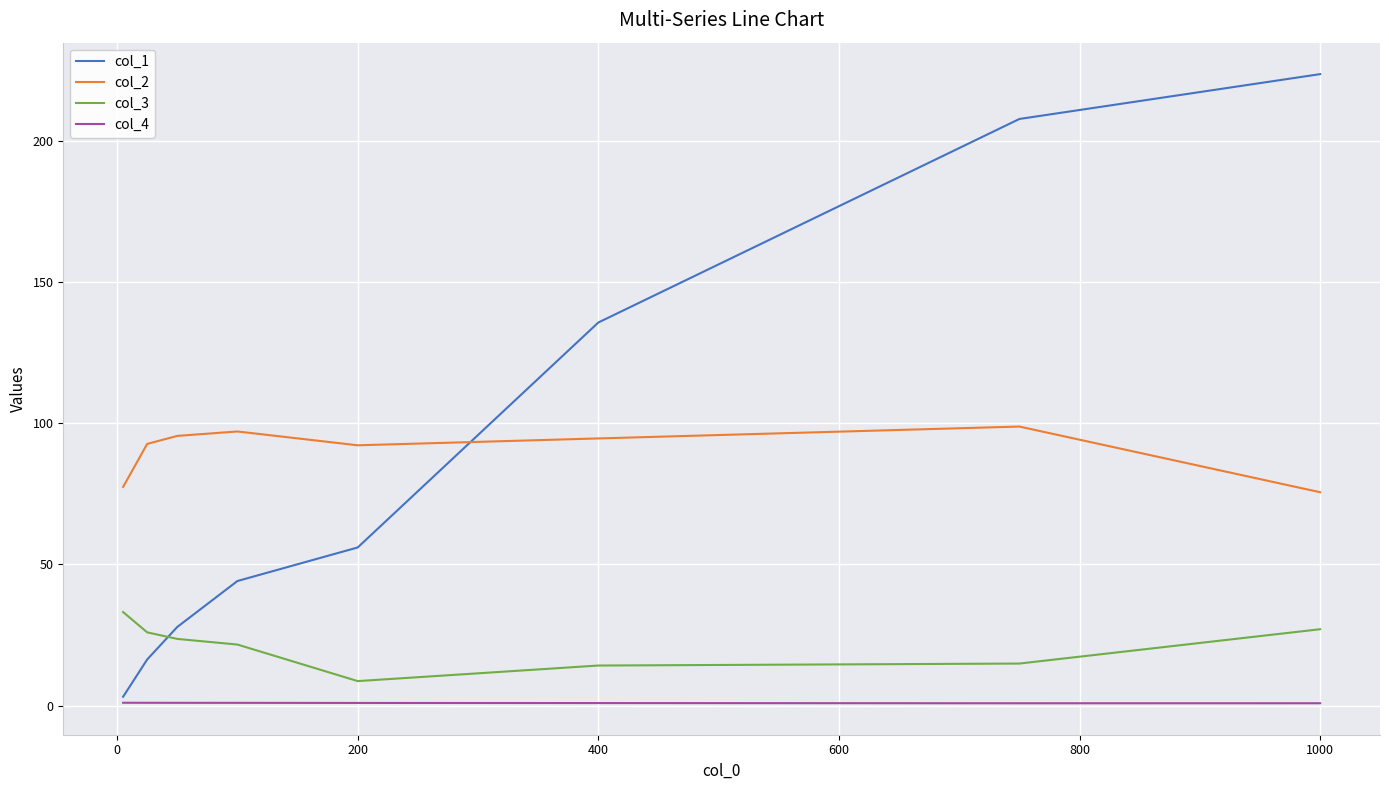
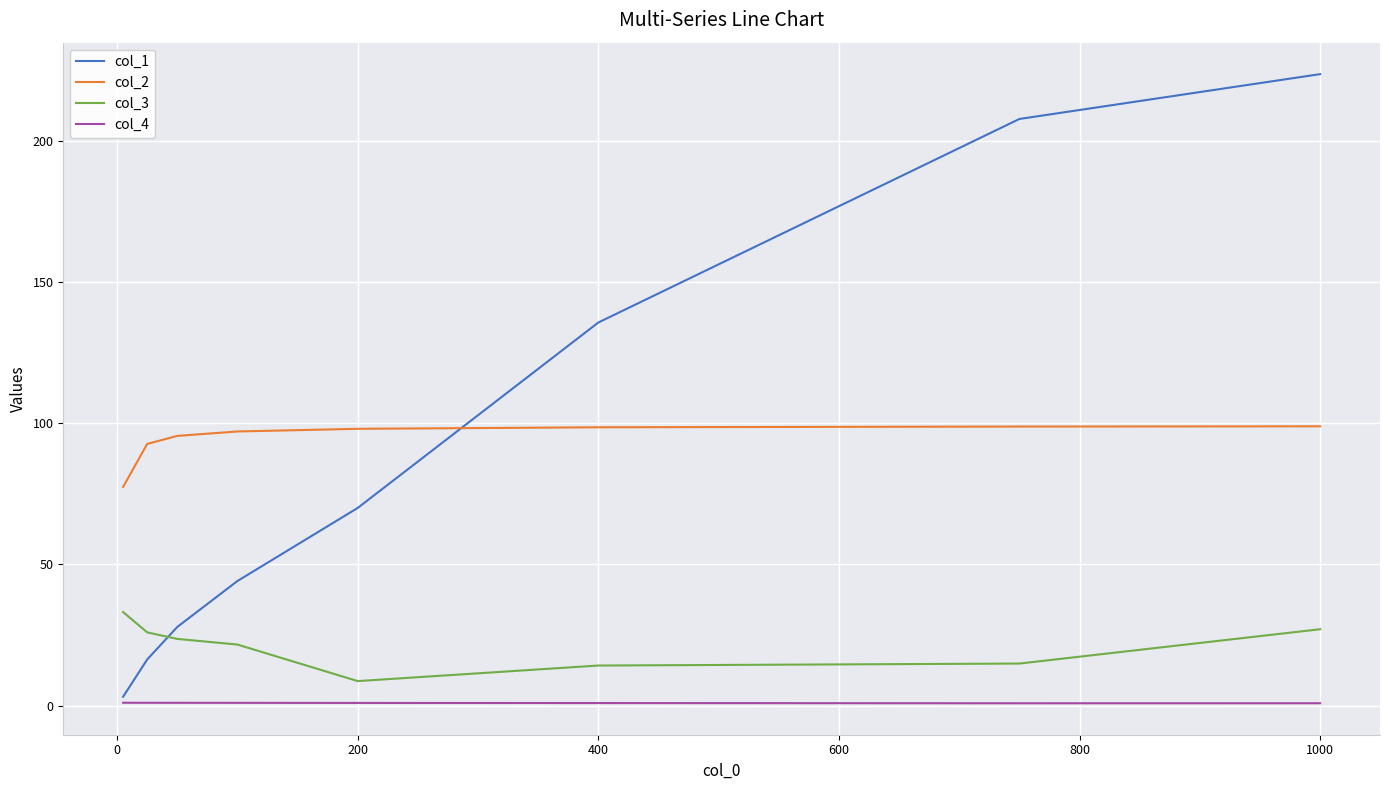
  {
    "col_1": {
-     "200": 56,
+     "200": 70,
      "400": 136,
      "1000": 224
    },
    "col_2": {
-     "200": 92,
-     "400": 95,
-     "1000": 76
+     "200": 98,
+     "400": 99,
+     "1000": 99
    },
    "col_3": {
      "200": 9,
      "400": 14,
      "1000": 27
    },
    "col_4": {
      "200": 1,
      "400": 1,
      "1000": 1
    }
  }
